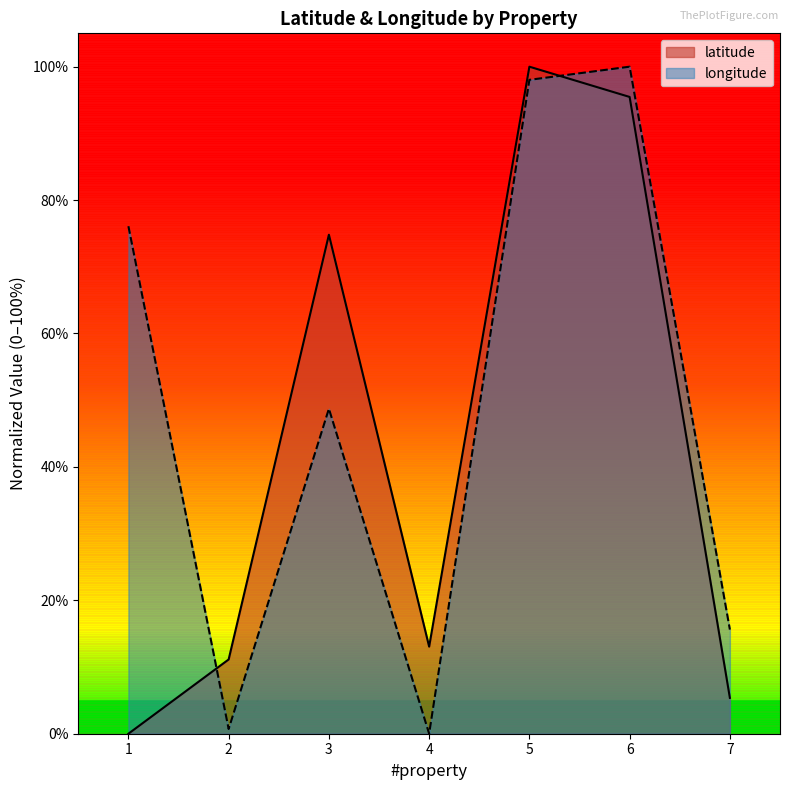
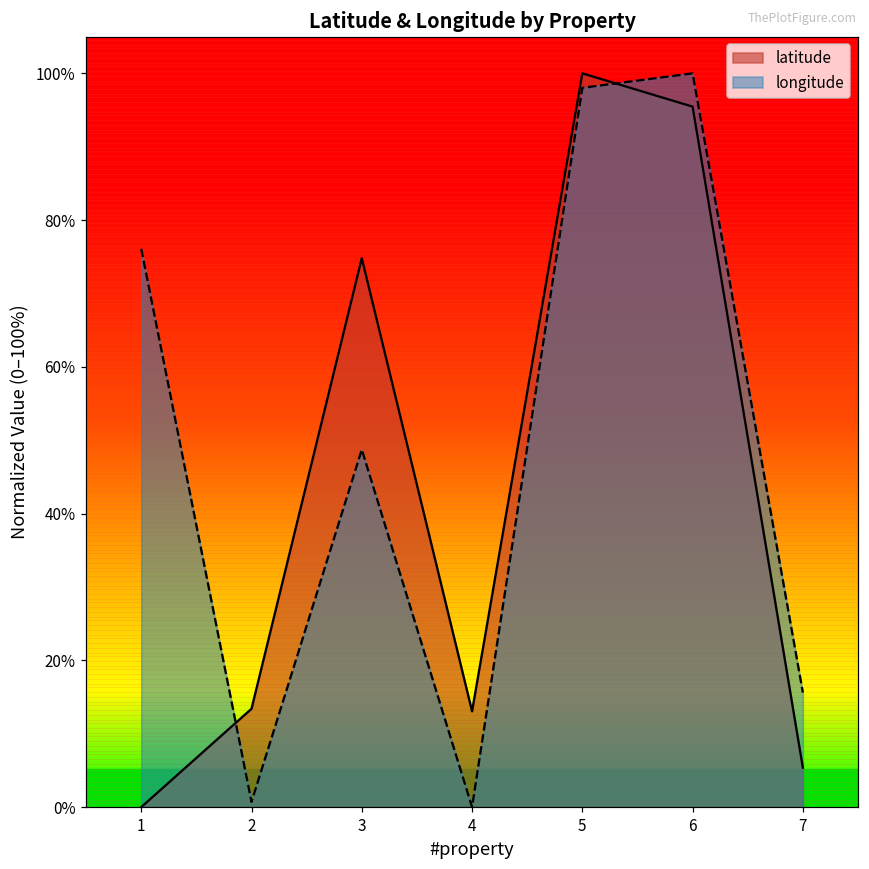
  {
    "latitude": {
      "1": "0%",
-     "2": "11%",
+     "2": "13%",
      "3": "75%",
      "4": "13%",
      "5": "100%",
      "6": "95%",
      "7": "5%"
    },
    "longitude": {
      "1": "76%",
      "2": "1%",
      "3": "49%",
      "4": "0%",
      "5": "98%",
      "6": "100%",
      "7": "16%"
    }
  }
